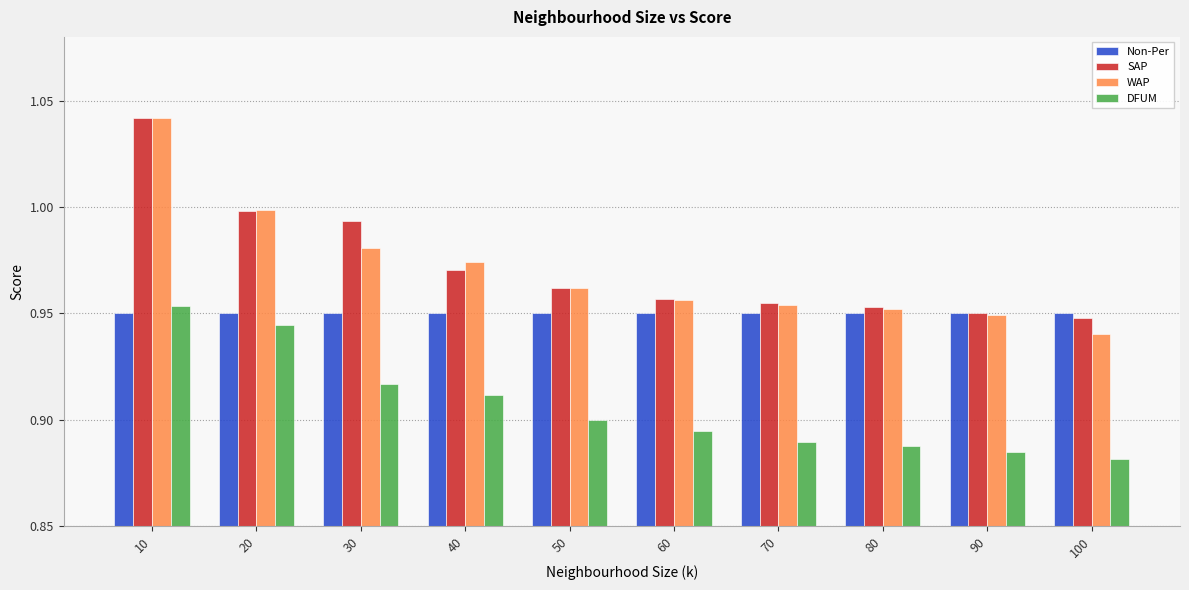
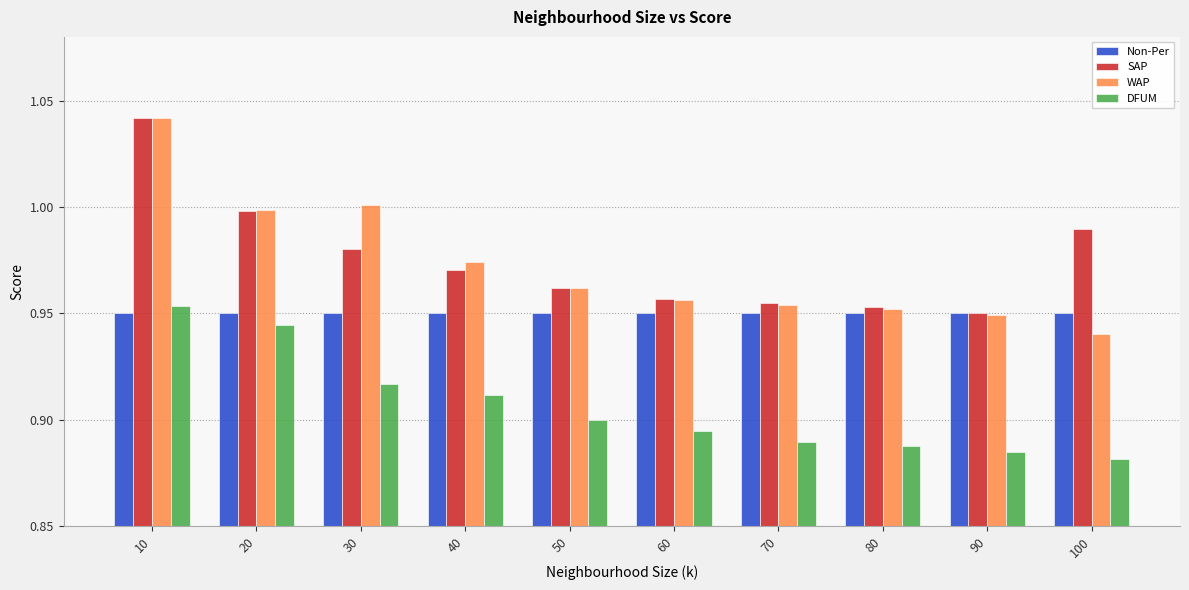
  {
    "Non-Per": {
      "10": 0.950,
      "20": 0.950,
      "30": 0.950,
      "40": 0.950,
      "50": 0.950,
      "60": 0.950,
      "70": 0.950,
      "80": 0.950,
      "90": 0.950,
      "100": 0.950
    },
    "SAP": {
      "10": 1.042,
      "20": 0.998,
-     "30": 0.993,
+     "30": 0.980,
      "40": 0.970,
      "50": 0.962,
      "60": 0.957,
      "70": 0.955,
      "80": 0.953,
      "90": 0.950,
-     "100": 0.948
+     "100": 0.990
    },
    "WAP": {
      "10": 1.042,
      "20": 0.999,
-     "30": 0.981,
+     "30": 1.001,
      "40": 0.974,
      "50": 0.962,
      "60": 0.956,
      "70": 0.954,
      "80": 0.952,
      "90": 0.949,
      "100": 0.940
    },
    "DFUM": {
      "10": 0.953,
      "20": 0.944,
      "30": 0.917,
      "40": 0.911,
      "50": 0.900,
      "60": 0.895,
      "70": 0.890,
      "80": 0.887,
      "90": 0.885,
      "100": 0.881
    }
  }
